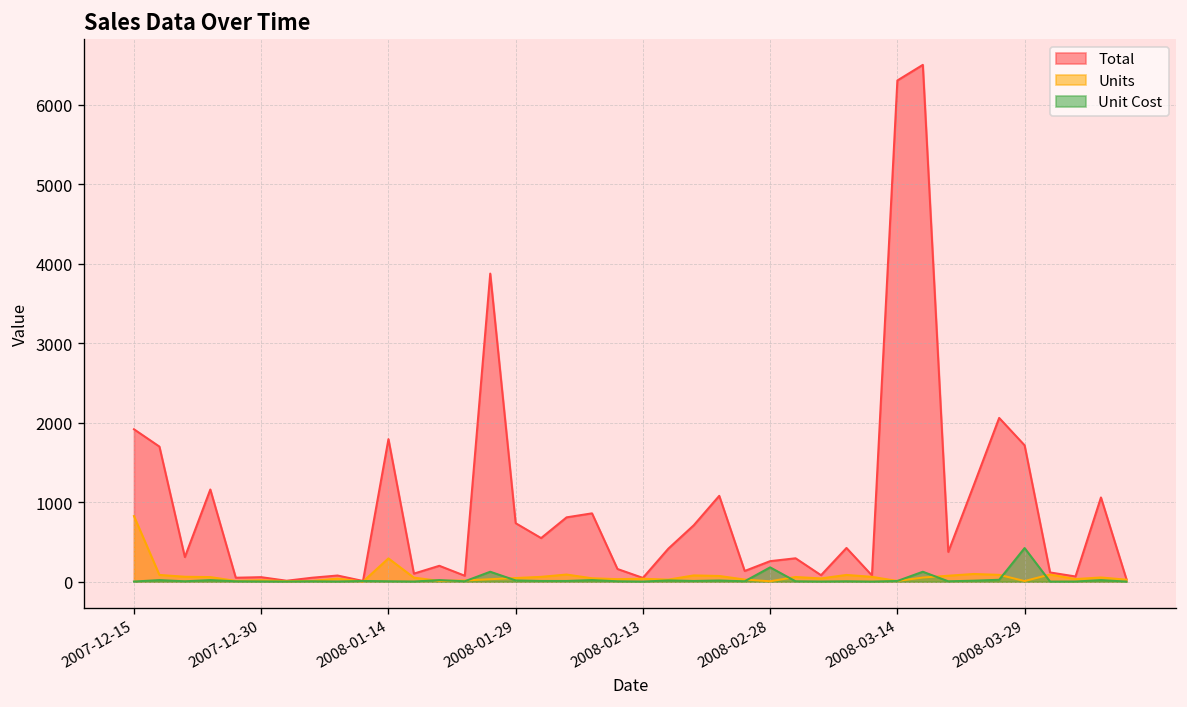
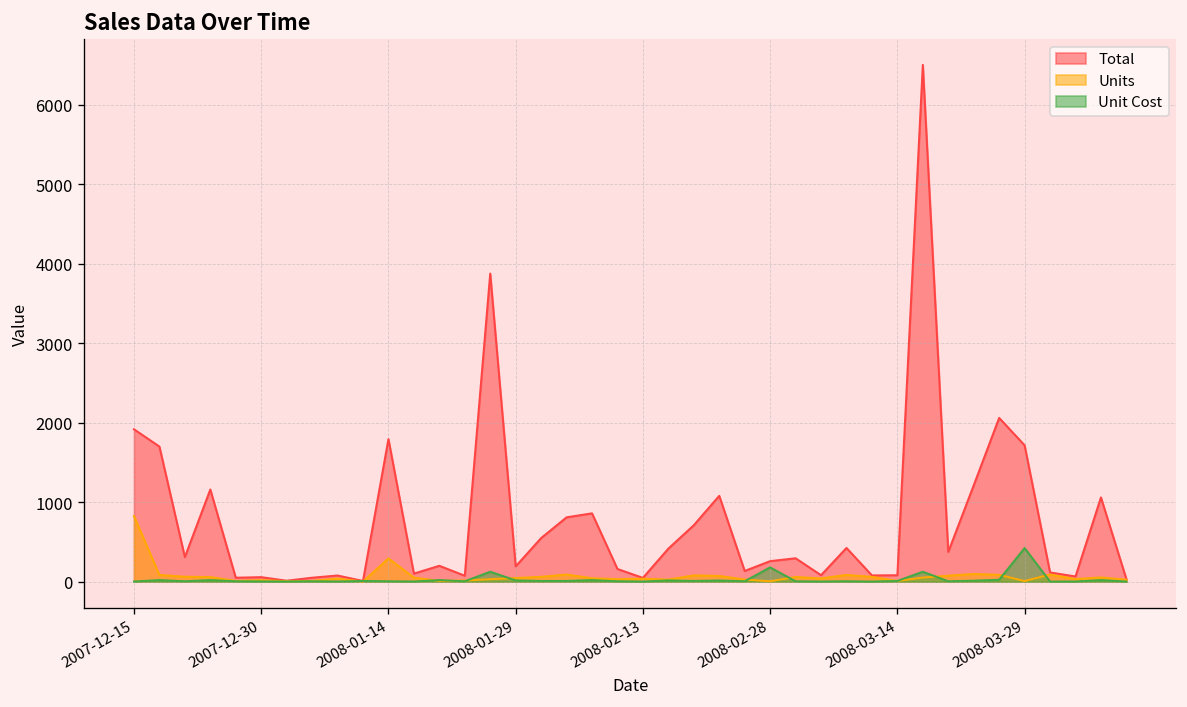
  {
    "Total": {
      "2007-12-15": 1900,
      "2008-01-14": 1800,
-     "2008-01-29": 700,
+     "2008-01-29": 200,
      "2008-02-28": 300,
-     "2008-03-14": 6300,
+     "2008-03-14": 100,
      "2008-03-29": 1700
    },
    "Units": {
      "2007-12-15": 800,
      "2008-01-14": 300,
      "2008-02-28": 0,
      "2008-03-29": 0
    },
    "Unit Cost": {
      "2007-12-15": 0,
      "2008-01-14": 0,
      "2008-02-28": 200,
      "2008-03-29": 400
    }
  }
